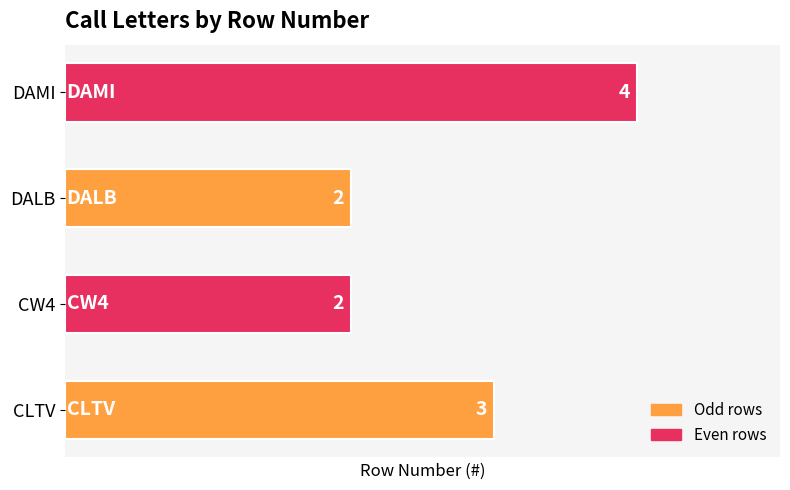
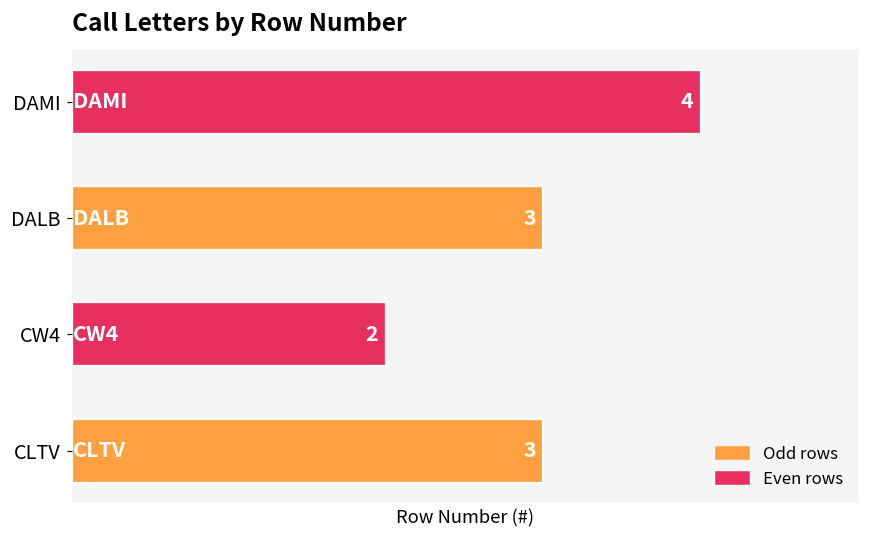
  {
    "DAMI": 4,
-   "DALB": 2,
+   "DALB": 3,
    "CW4": 2,
    "CLTV": 3
  }
